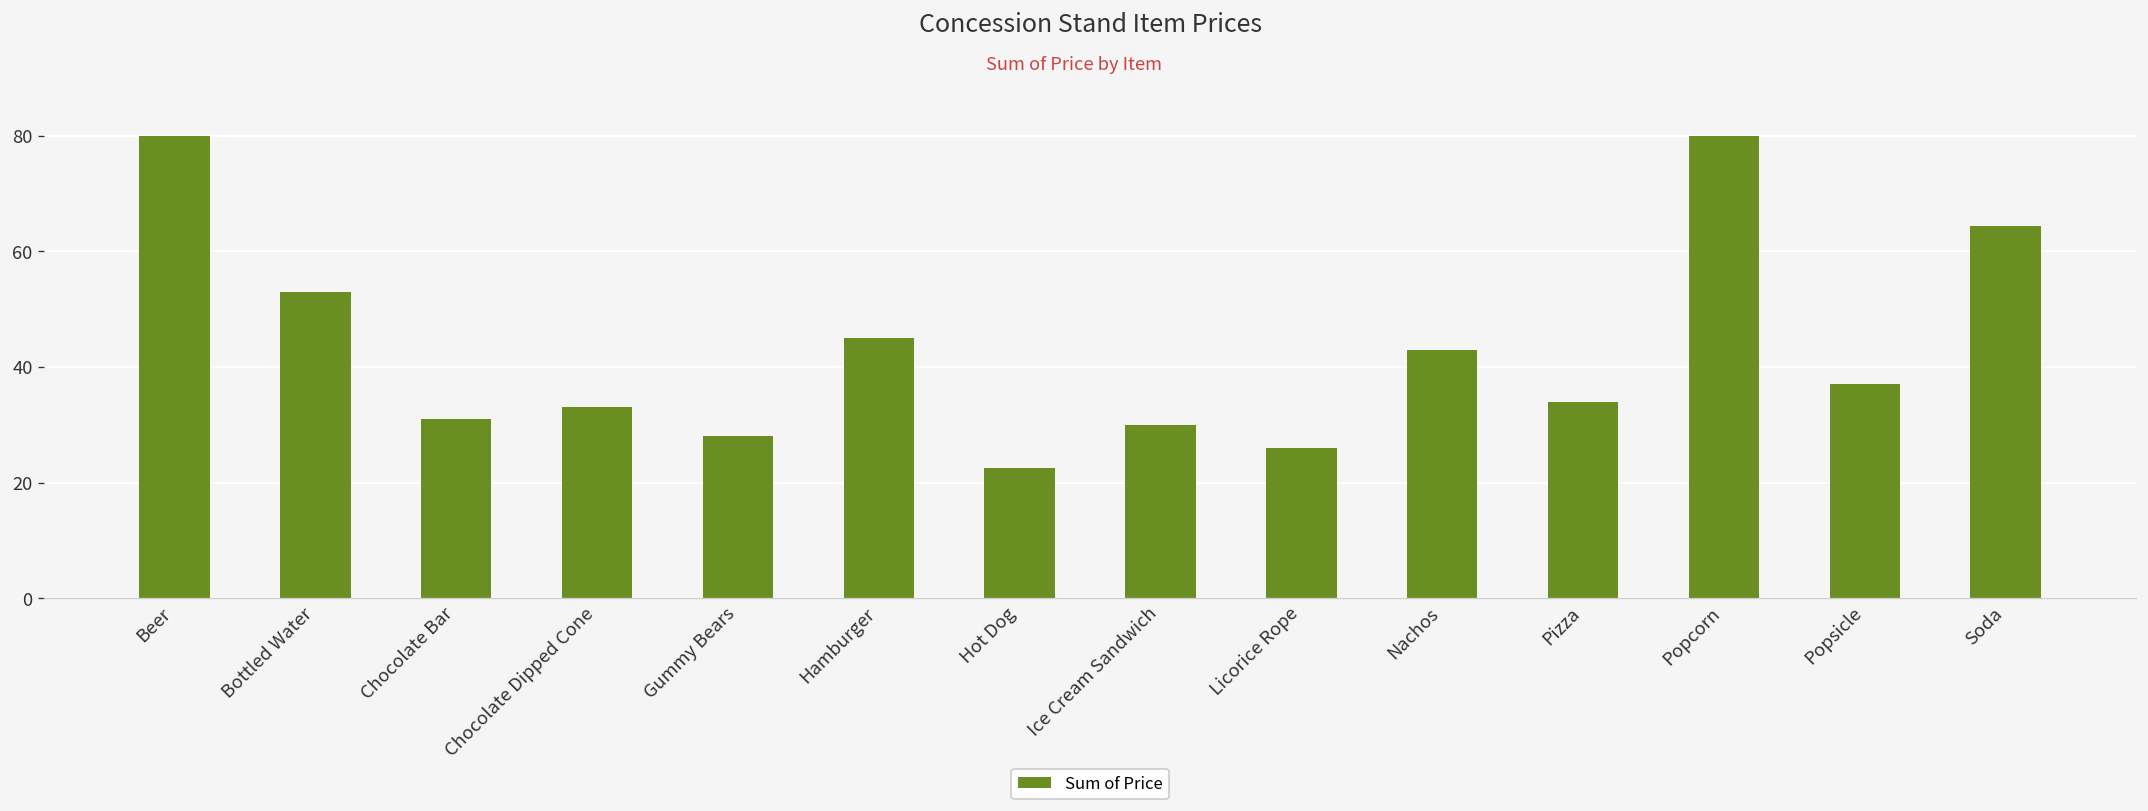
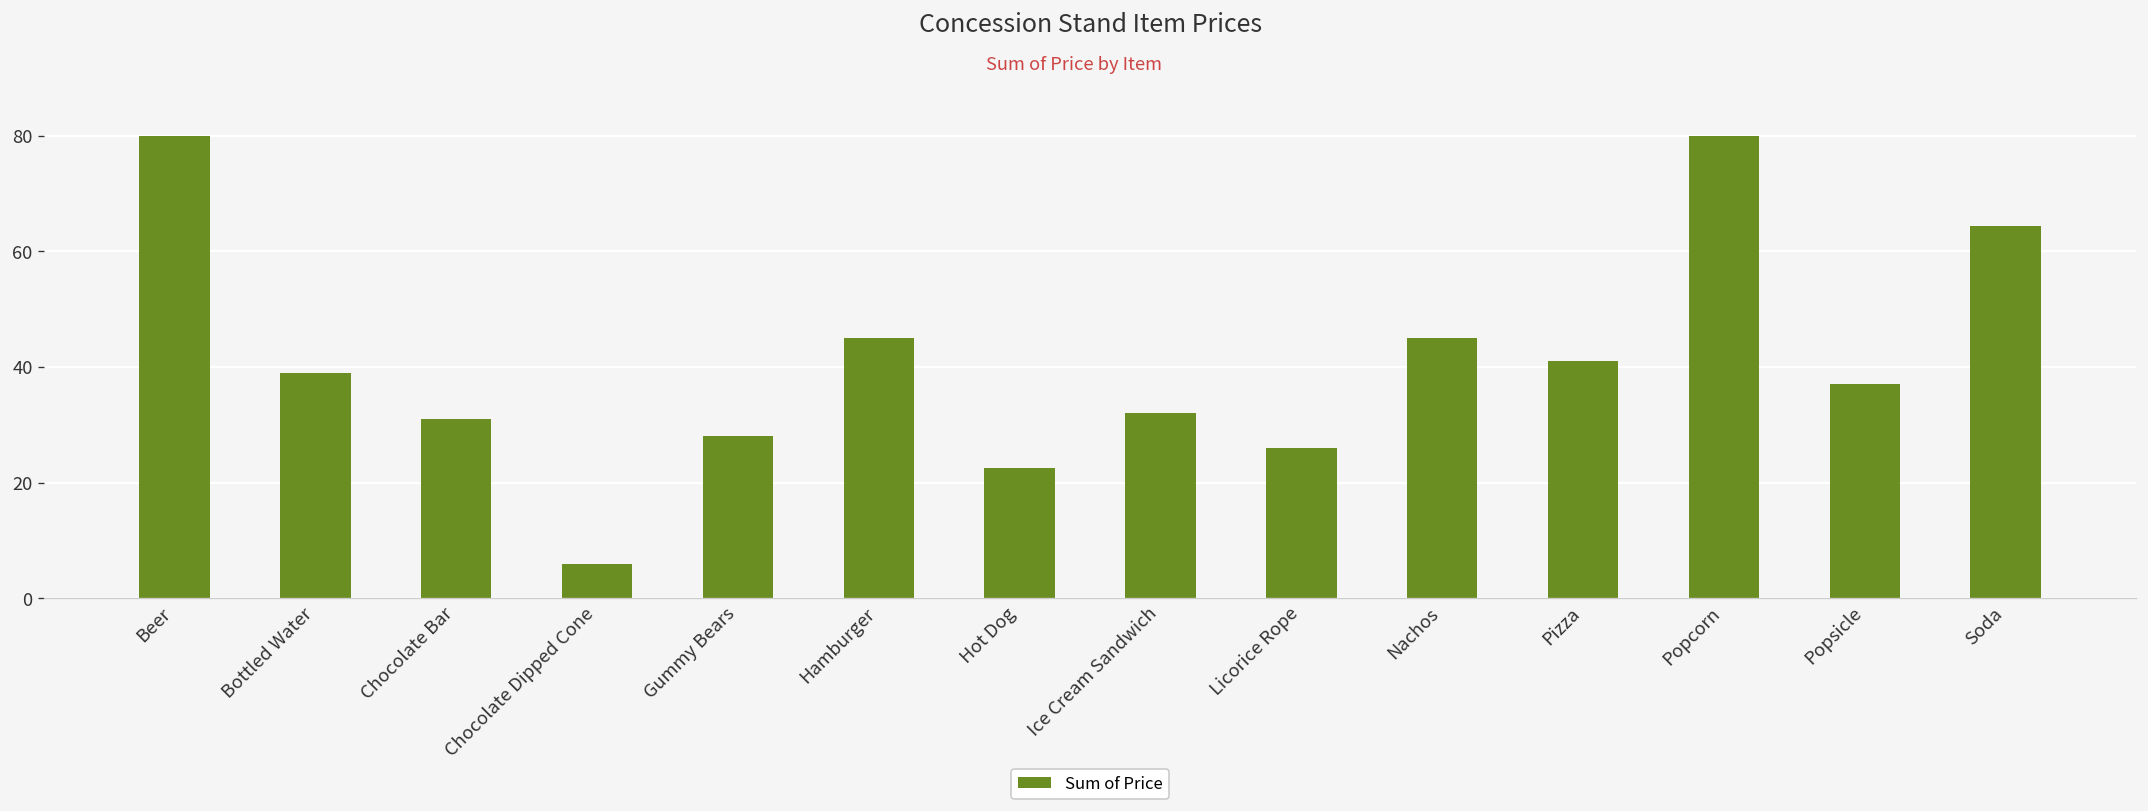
  {
    "Beer": 80,
-   "Bottled Water": 53,
+   "Bottled Water": 39,
    "Chocolate Bar": 31,
-   "Chocolate Dipped Cone": 33,
+   "Chocolate Dipped Cone": 6,
    "Gummy Bears": 28,
    "Hamburger": 45,
    "Hot Dog": 23,
-   "Ice Cream Sandwich": 30,
+   "Ice Cream Sandwich": 32,
    "Licorice Rope": 26,
-   "Nachos": 43,
-   "Pizza": 34,
+   "Nachos": 45,
+   "Pizza": 41,
    "Popcorn": 80,
    "Popsicle": 37,
    "Soda": 64
  }
